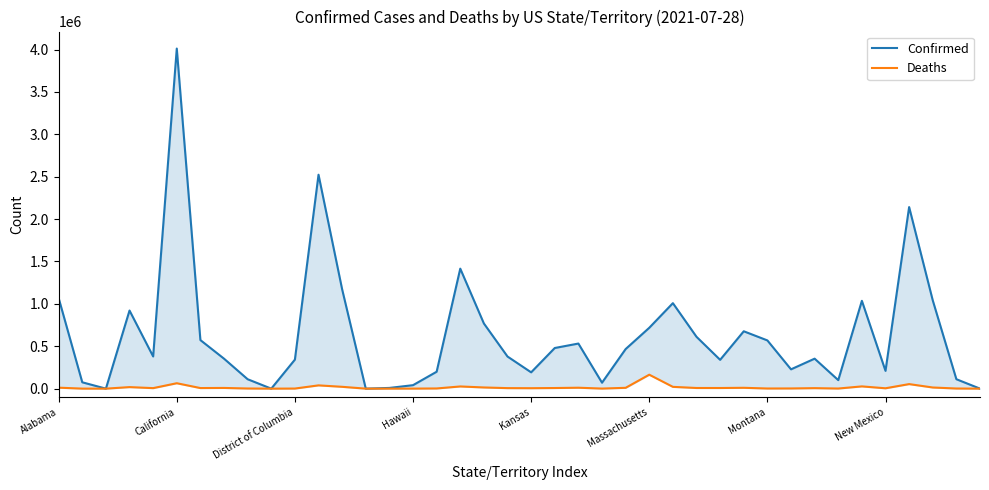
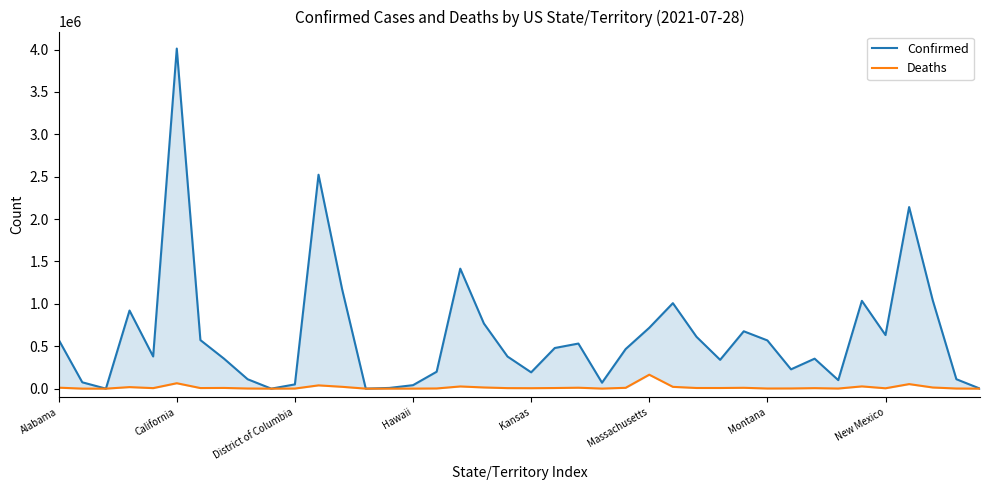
  {
    "Confirmed": {
-     "Alabama": 1100000,
+     "Alabama": 600000,
      "California": 4000000,
-     "District of Columbia": 300000,
+     "District of Columbia": 100000,
      "Hawaii": 0,
      "Kansas": 200000,
      "Massachusetts": 700000,
      "Montana": 600000,
-     "New Mexico": 200000
+     "New Mexico": 600000
    },
    "Deaths": {
      "Alabama": 0,
      "California": 100000,
      "District of Columbia": 0,
      "Hawaii": 0,
      "Kansas": 0,
      "Massachusetts": 200000,
      "Montana": 0,
      "New Mexico": 0
    }
  }
